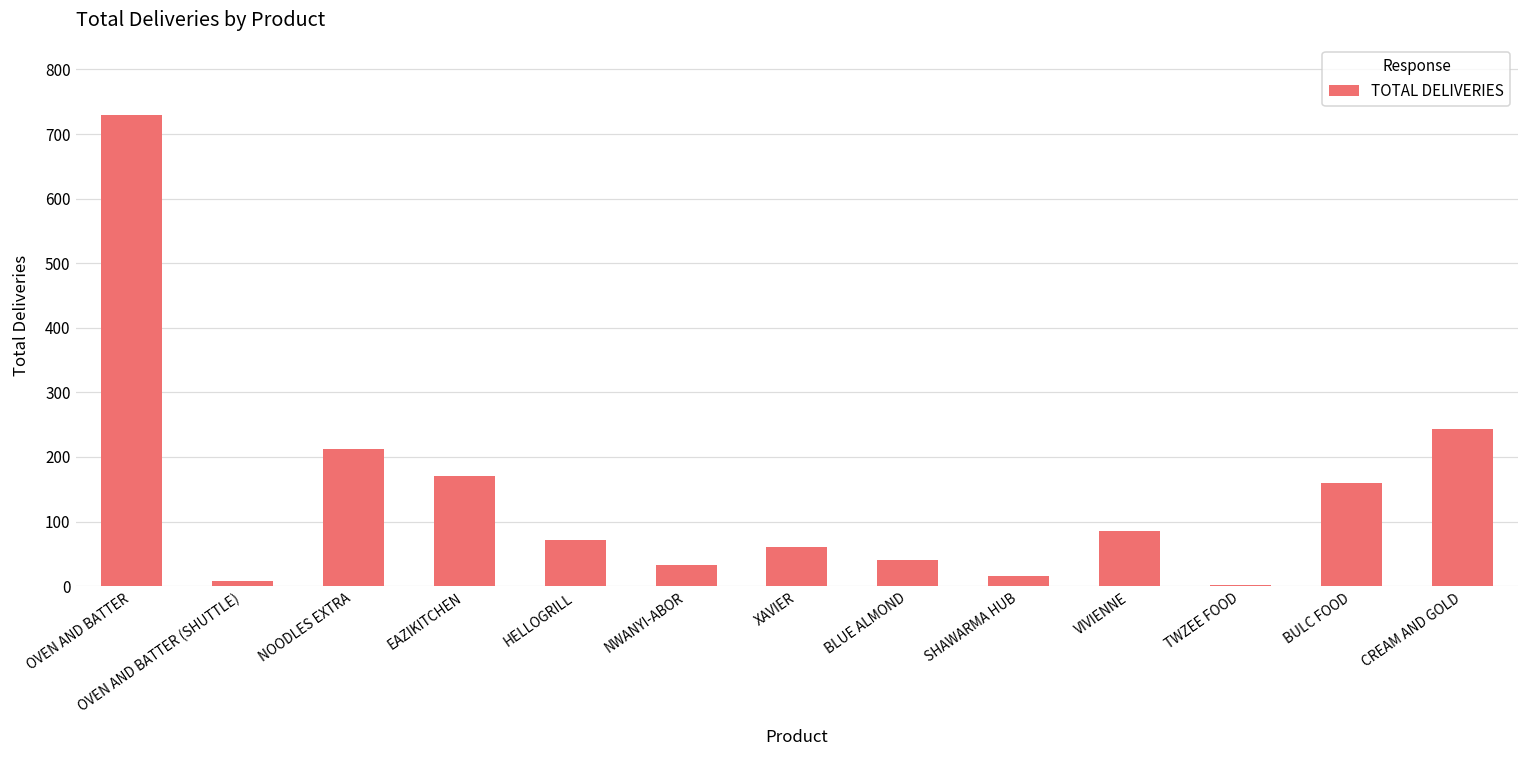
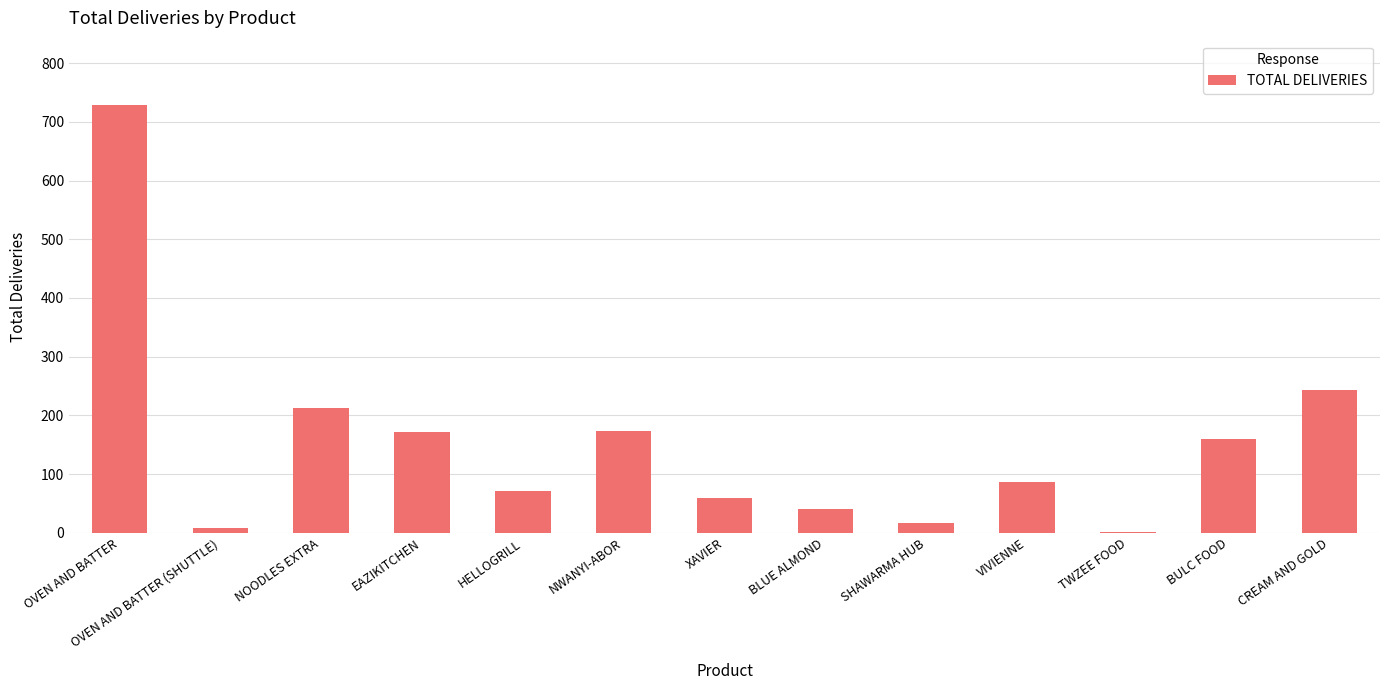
  {
    "OVEN AND BATTER": 730,
    "OVEN AND BATTER (SHUTTLE)": 10,
    "NOODLES EXTRA": 210,
    "EAZIKITCHEN": 170,
    "HELLOGRILL": 70,
-   "NWANYI-ABOR": 30,
+   "NWANYI-ABOR": 170,
    "XAVIER": 60,
    "BLUE ALMOND": 40,
    "SHAWARMA HUB": 20,
    "VIVIENNE": 90,
    "BULC FOOD": 160,
    "CREAM AND GOLD": 240
  }
